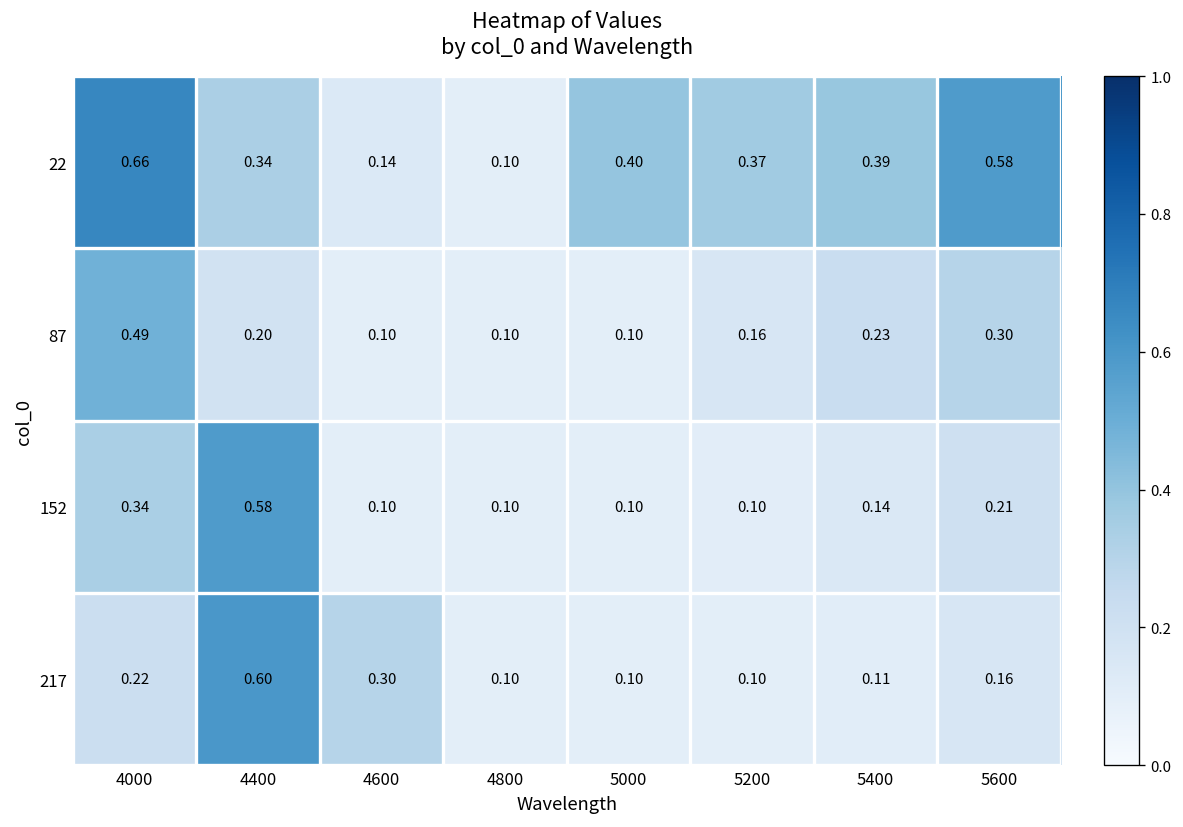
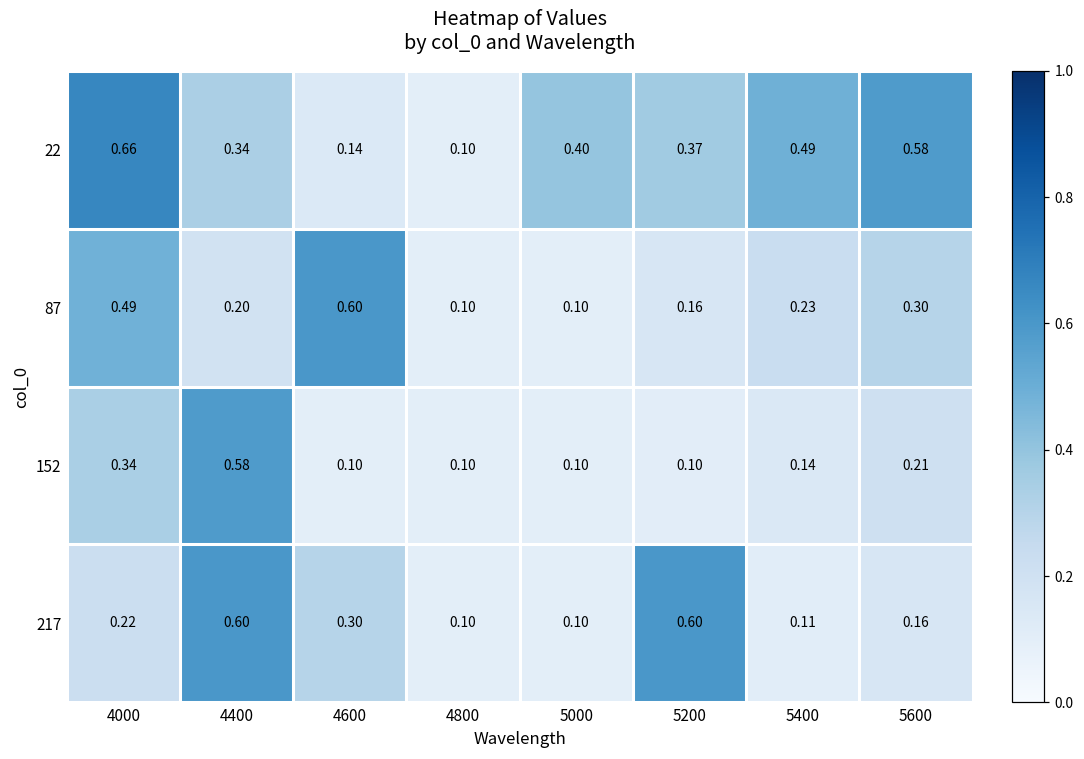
  {
    "22": {
      "4000": 0.66,
      "4400": 0.34,
      "4600": 0.14,
      "4800": 0.10,
      "5000": 0.40,
      "5200": 0.37,
-     "5400": 0.39,
+     "5400": 0.49,
      "5600": 0.58
    },
    "87": {
      "4000": 0.49,
      "4400": 0.20,
-     "4600": 0.10,
+     "4600": 0.60,
      "4800": 0.10,
      "5000": 0.10,
      "5200": 0.16,
      "5400": 0.23,
      "5600": 0.30
    },
    "152": {
      "4000": 0.34,
      "4400": 0.58,
      "4600": 0.10,
      "4800": 0.10,
      "5000": 0.10,
      "5200": 0.10,
      "5400": 0.14,
      "5600": 0.21
    },
    "217": {
      "4000": 0.22,
      "4400": 0.60,
      "4600": 0.30,
      "4800": 0.10,
      "5000": 0.10,
-     "5200": 0.10,
+     "5200": 0.60,
      "5400": 0.11,
      "5600": 0.16
    }
  }
